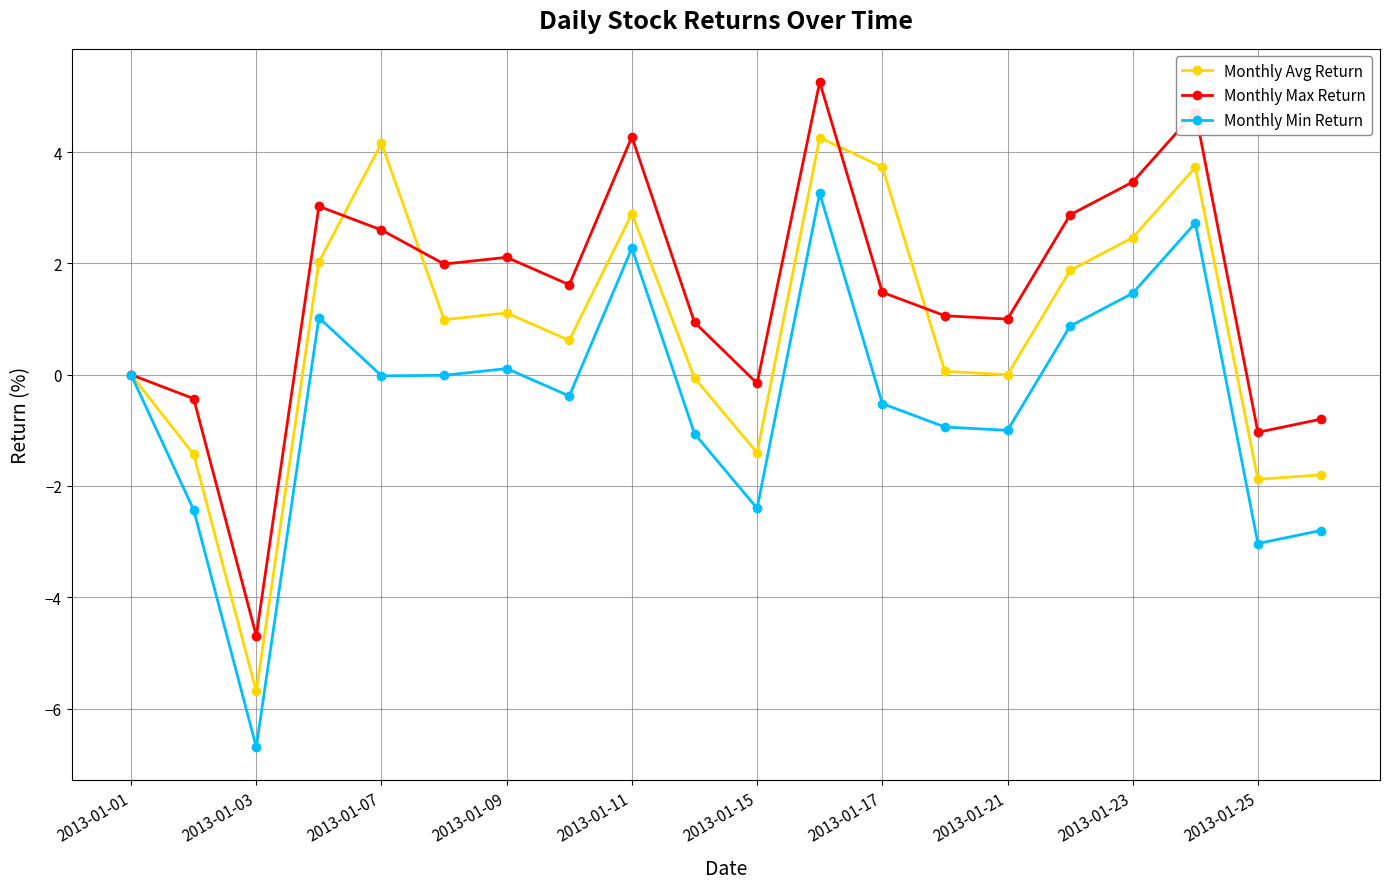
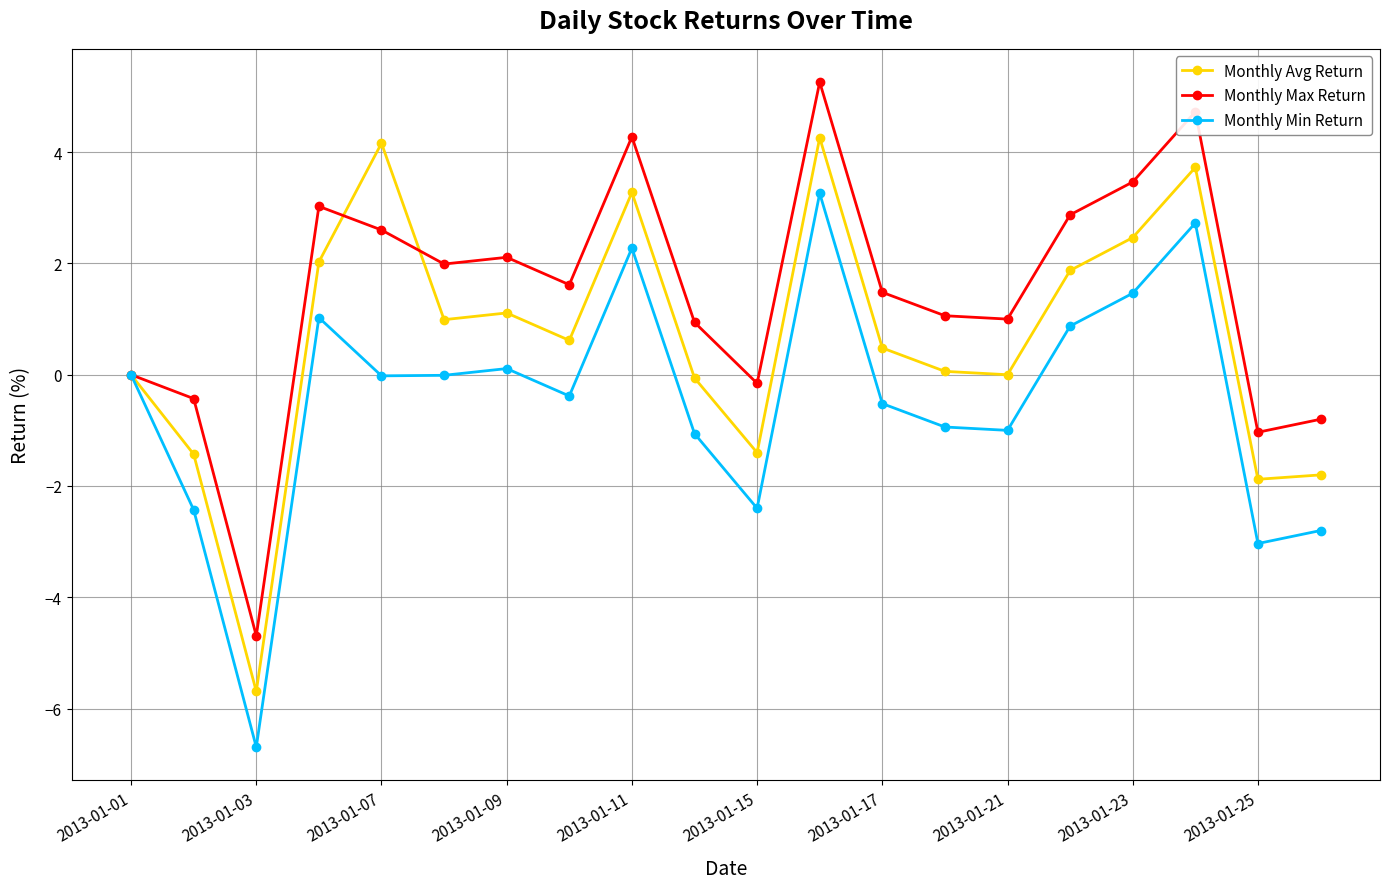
  {
    "Monthly Avg Return": {
      "2013-01-03": -5.7,
      "2013-01-07": 4.2,
      "2013-01-09": 1.1,
-     "2013-01-11": 2.9,
+     "2013-01-11": 3.3,
      "2013-01-15": -1.4,
-     "2013-01-17": 3.7,
+     "2013-01-17": 0.5,
      "2013-01-21": 0.0,
      "2013-01-23": 2.5,
      "2013-01-25": -1.9
    },
    "Monthly Max Return": {
      "2013-01-03": -4.7,
      "2013-01-07": 2.6,
      "2013-01-09": 2.1,
      "2013-01-11": 4.3,
      "2013-01-15": -0.2,
      "2013-01-17": 1.5,
      "2013-01-21": 1.0,
      "2013-01-23": 3.5,
      "2013-01-25": -1.0
    },
    "Monthly Min Return": {
      "2013-01-03": -6.7,
      "2013-01-07": 0.0,
      "2013-01-09": 0.1,
      "2013-01-11": 2.3,
      "2013-01-15": -2.4,
      "2013-01-17": -0.5,
      "2013-01-21": -1.0,
      "2013-01-23": 1.5,
      "2013-01-25": -3.0
    }
  }
